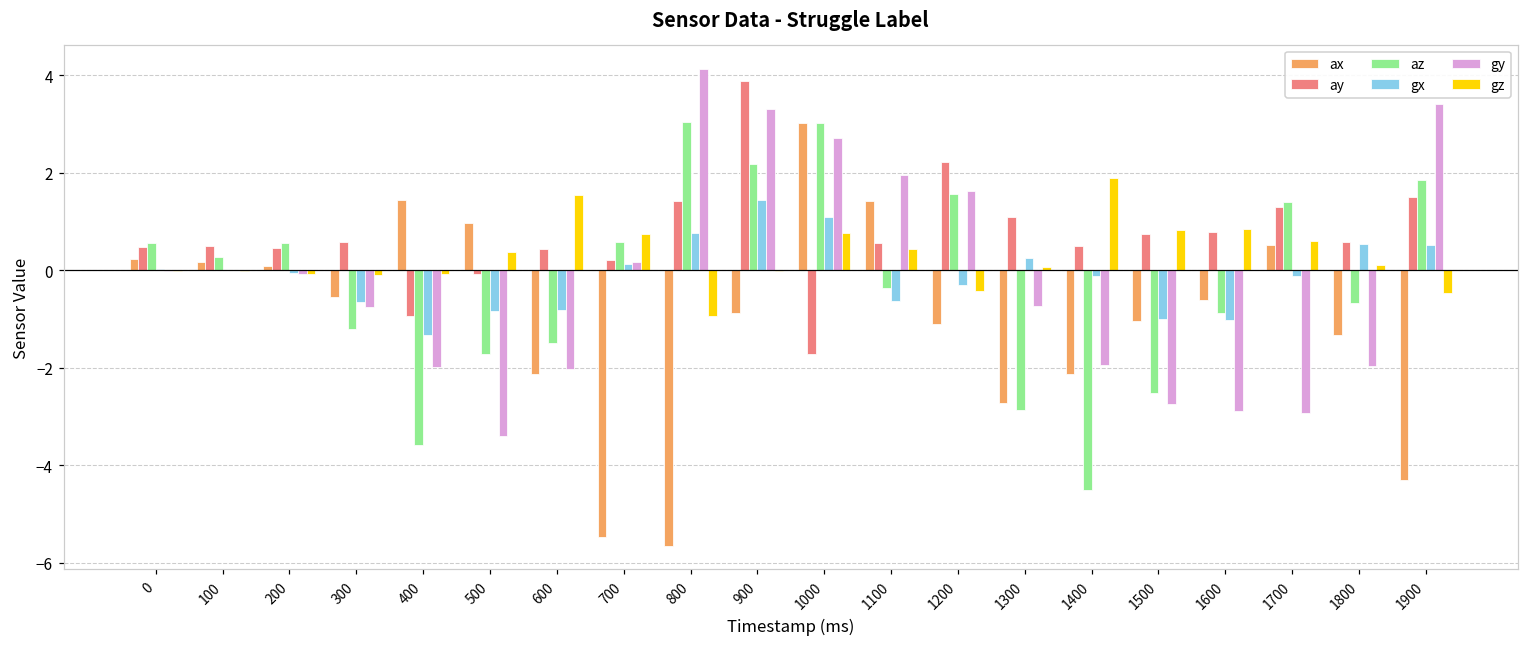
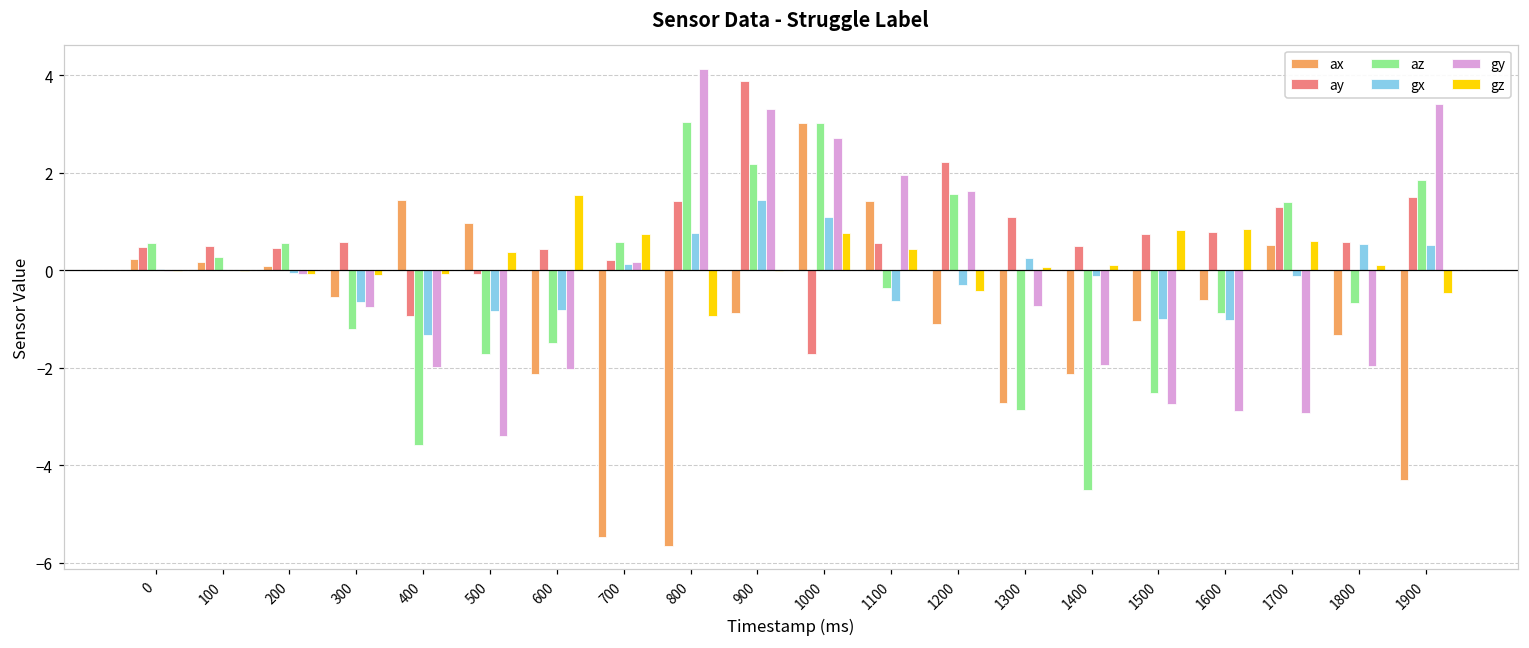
  {
    "az": {
      "0": 0.6,
      "100": 0.3,
      "200": 0.6,
      "300": -1.2,
      "400": -3.6,
      "500": -1.7,
      "600": -1.5,
      "700": 0.6,
      "800": 3.1,
      "900": 2.2,
      "1000": 3.0,
      "1100": -0.4,
      "1200": 1.6,
      "1300": -2.9,
      "1400": -4.5,
      "1500": -2.5,
      "1600": -0.9,
      "1700": 1.4,
      "1800": -0.7,
      "1900": 1.8
    },
    "gx": {
      "300": -0.7,
      "400": -1.3,
      "500": -0.8,
      "600": -0.8,
      "700": 0.1,
      "800": 0.8,
      "900": 1.5,
      "1000": 1.1,
      "1100": -0.6,
      "1200": -0.3,
      "1300": 0.3,
      "1400": -0.1,
      "1500": -1.0,
      "1600": -1.0,
      "1700": -0.1,
      "1800": 0.5,
      "1900": 0.5
    },
    "gy": {
      "200": -0.1,
      "300": -0.8,
      "400": -2.0,
      "500": -3.4,
      "600": -2.0,
      "700": 0.2,
      "800": 4.1,
      "900": 3.3,
      "1000": 2.7,
      "1100": 2.0,
      "1200": 1.6,
      "1300": -0.7,
      "1400": -1.9,
      "1500": -2.7,
      "1600": -2.9,
      "1700": -2.9,
      "1800": -2.0,
      "1900": 3.4
    },
    "gz": {
      "200": -0.1,
      "300": -0.1,
      "400": -0.1,
      "500": 0.4,
      "600": 1.5,
      "700": 0.8,
      "800": -0.9,
      "1000": 0.8,
      "1100": 0.4,
      "1200": -0.4,
      "1300": 0.1,
-     "1400": 1.9,
+     "1400": 0.1,
      "1500": 0.8,
      "1600": 0.9,
      "1700": 0.6,
      "1800": 0.1,
      "1900": -0.5
    }
  }
